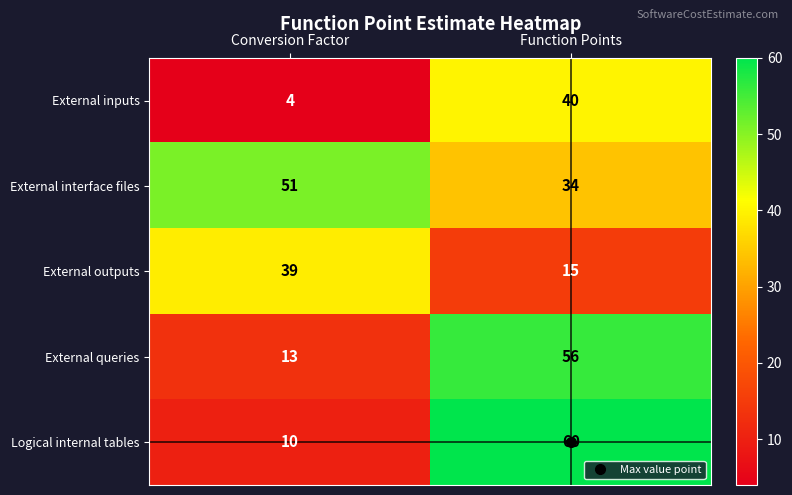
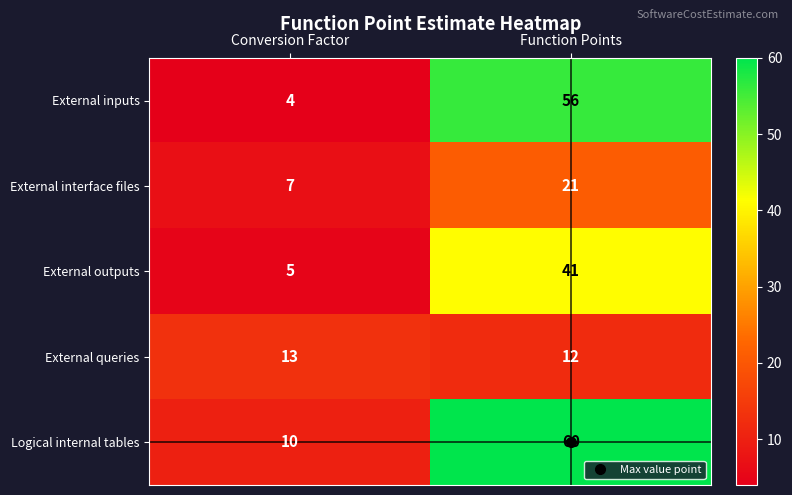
  {
    "External inputs": {
      "Conversion Factor": 4,
-     "Function Points": 40
+     "Function Points": 56
    },
    "External interface files": {
-     "Conversion Factor": 51,
-     "Function Points": 34
+     "Conversion Factor": 7,
+     "Function Points": 21
    },
    "External outputs": {
-     "Conversion Factor": 39,
-     "Function Points": 15
+     "Conversion Factor": 5,
+     "Function Points": 41
    },
    "External queries": {
      "Conversion Factor": 13,
-     "Function Points": 56
+     "Function Points": 12
    },
    "Logical internal tables": {
      "Conversion Factor": 10
    }
  }
